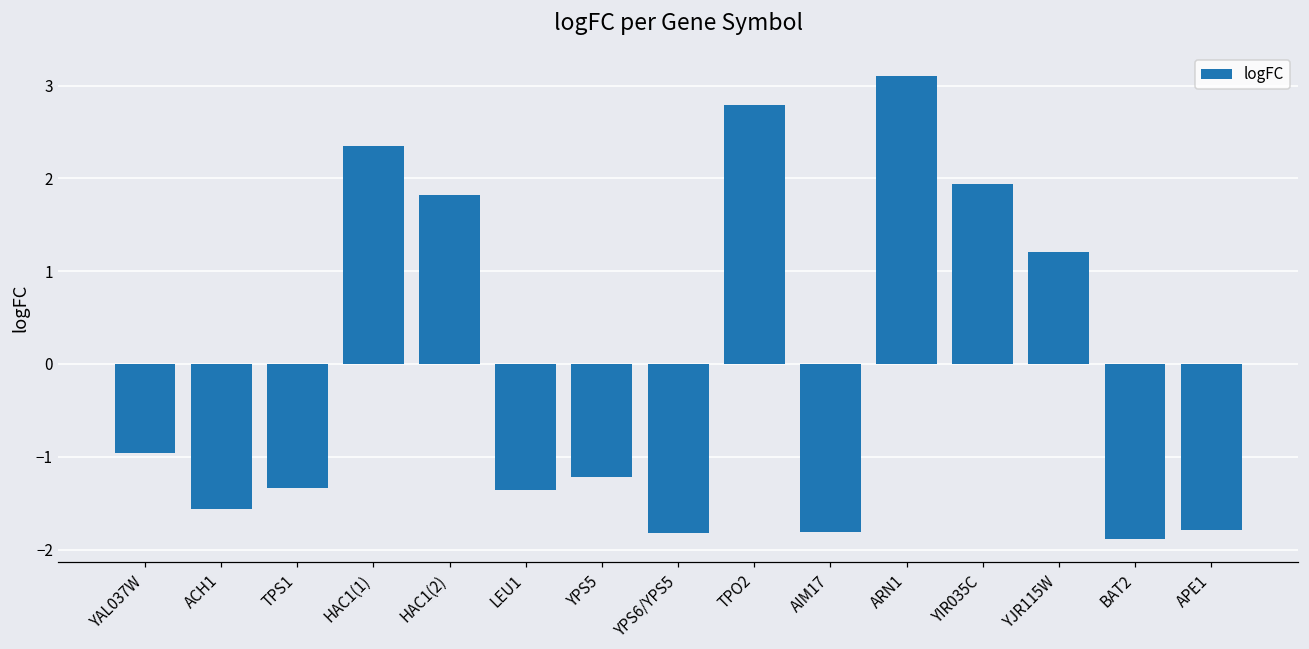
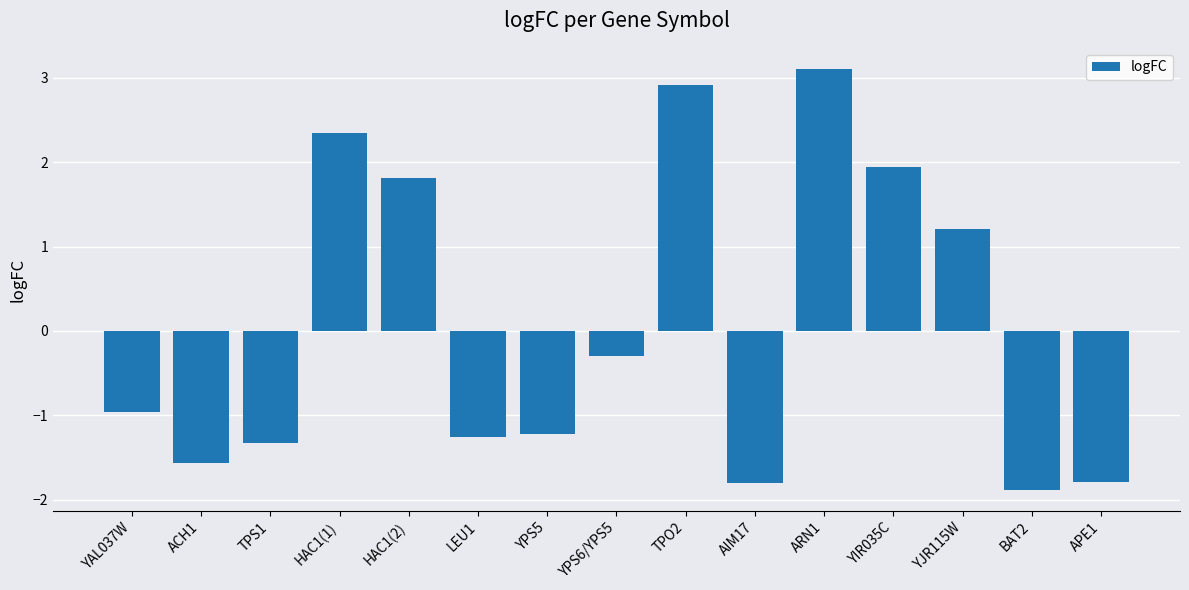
  {
    "YAL037W": -1.0,
    "ACH1": -1.6,
    "TPS1": -1.3,
    "HAC1(1)": 2.4,
    "HAC1(2)": 1.8,
-   "LEU1": -1.4,
+   "LEU1": -1.3,
    "YPS5": -1.2,
-   "YPS6/YPS5": -1.8,
-   "TPO2": 2.8,
+   "YPS6/YPS5": -0.3,
+   "TPO2": 2.9,
    "AIM17": -1.8,
    "ARN1": 3.1,
    "YIR035C": 1.9,
    "YJR115W": 1.2,
    "BAT2": -1.9,
    "APE1": -1.8
  }
